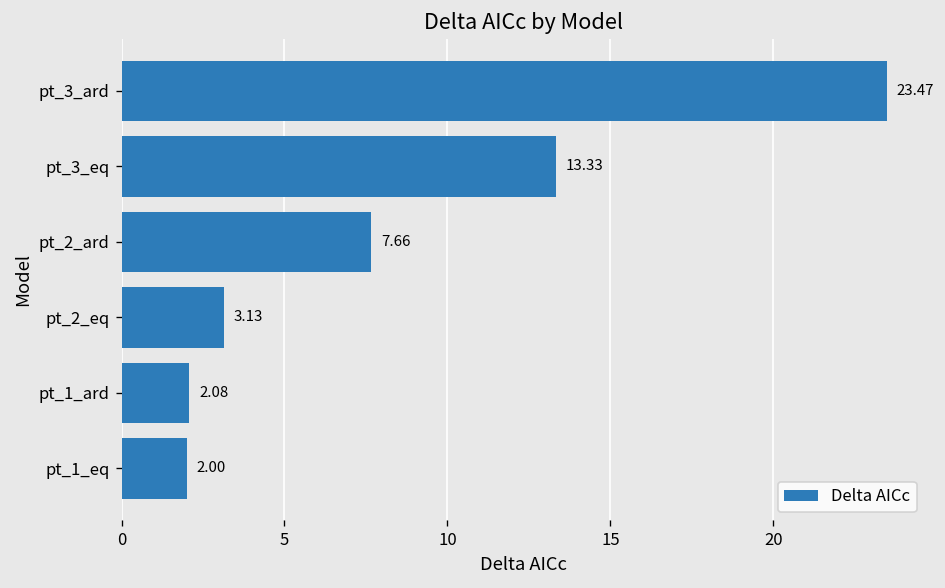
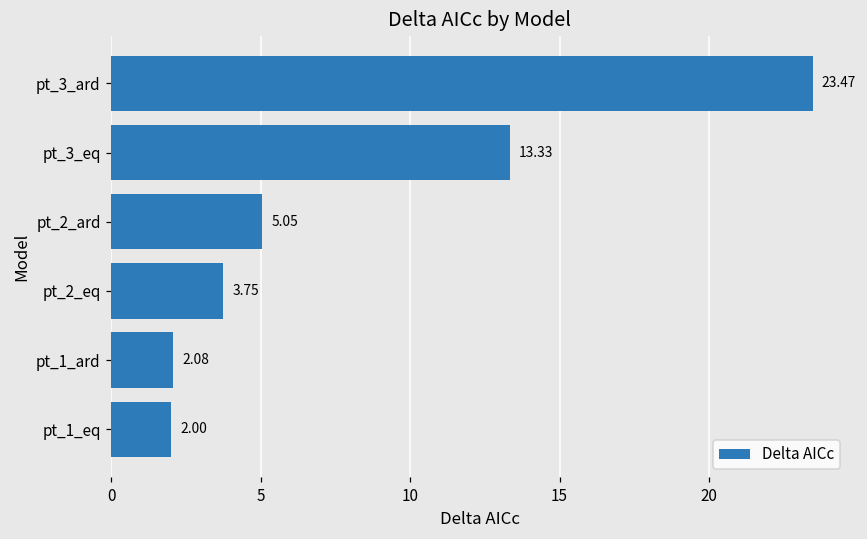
  {
    "pt_3_ard": 23.47,
    "pt_3_eq": 13.33,
-   "pt_2_ard": 7.66,
-   "pt_2_eq": 3.13,
+   "pt_2_ard": 5.05,
+   "pt_2_eq": 3.75,
    "pt_1_ard": 2.08,
    "pt_1_eq": 2.00
  }
